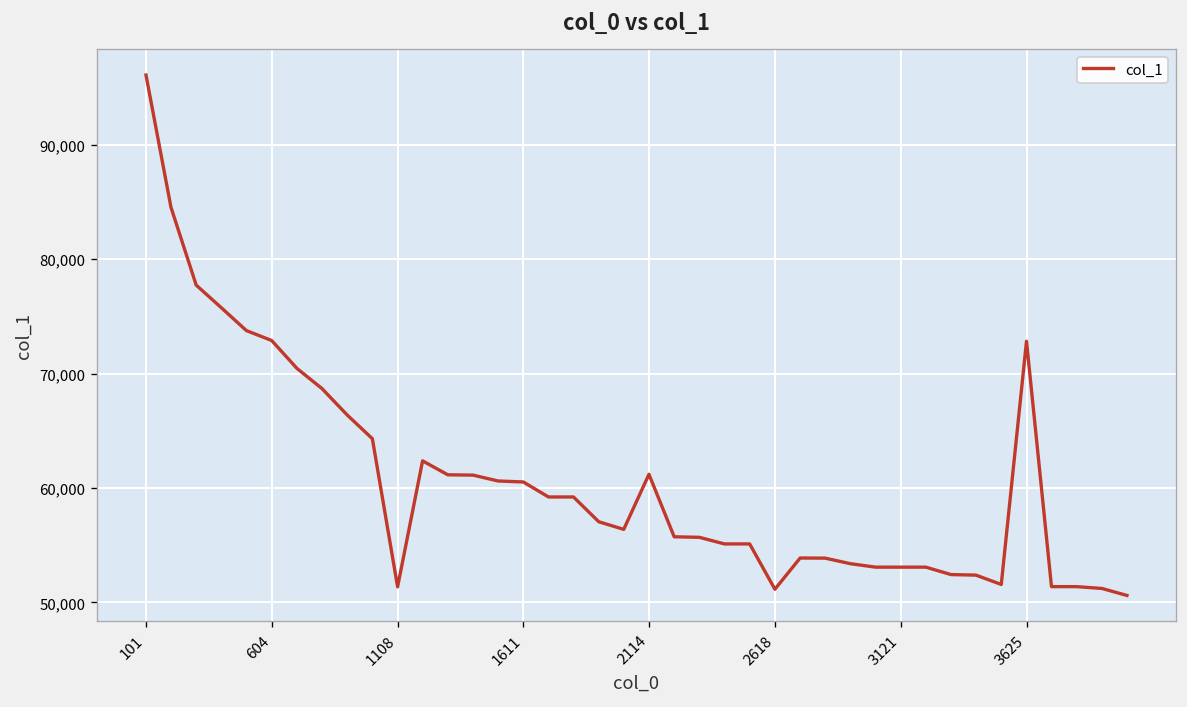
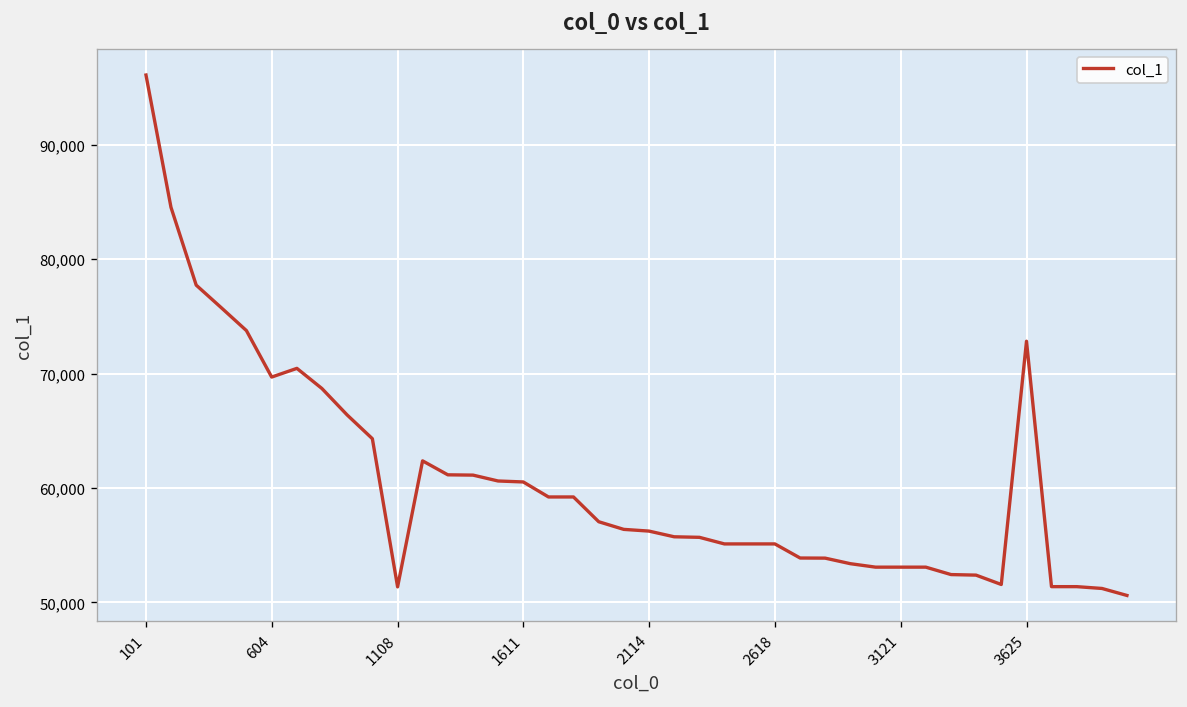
  {
    "101": "96,000",
-   "604": "73,000",
+   "604": "70,000",
    "1108": "51,000",
    "1611": "61,000",
-   "2114": "61,000",
-   "2618": "51,000",
+   "2114": "56,000",
+   "2618": "55,000",
    "3121": "53,000",
    "3625": "73,000"
  }
